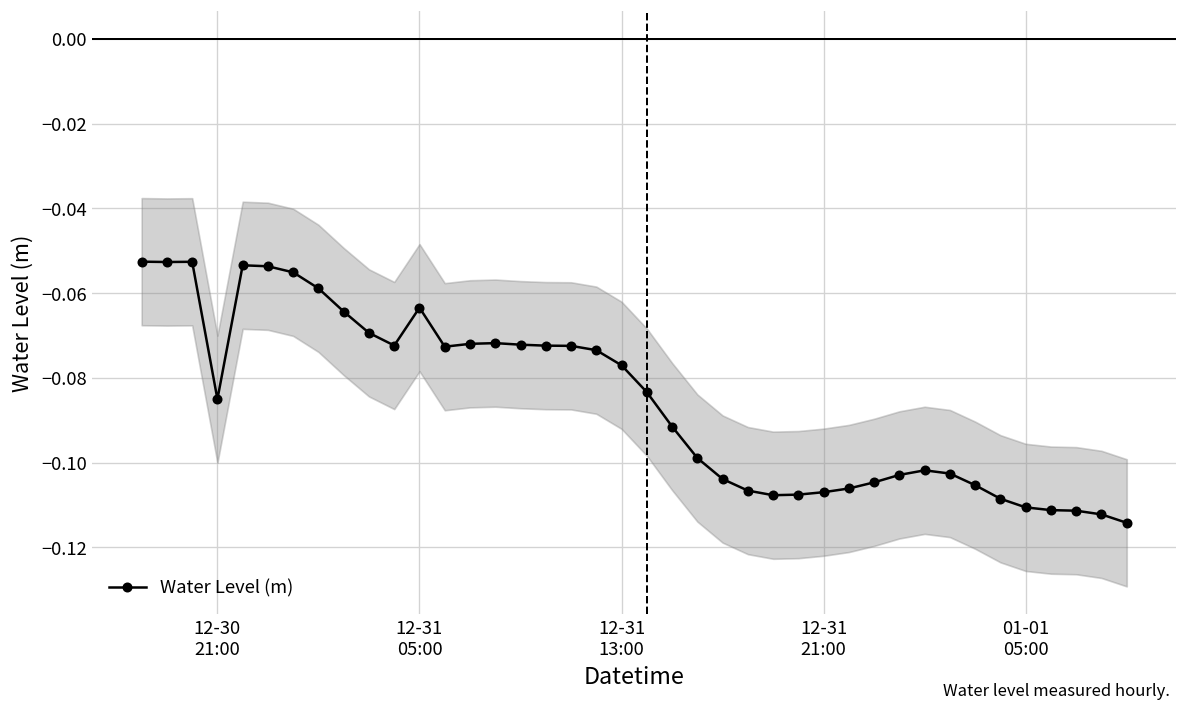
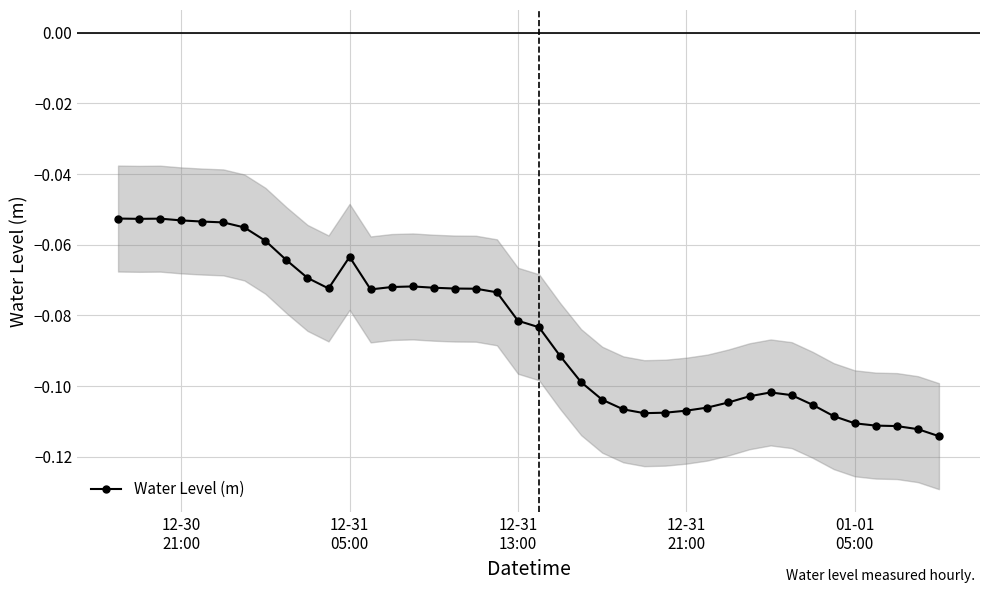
  {
    "Water Level (m)": {
-     "12-30 21:00": -0.085,
+     "12-30 21:00": -0.053,
      "12-31 05:00": -0.063,
-     "12-31 13:00": -0.077,
+     "12-31 13:00": -0.082,
      "12-31 21:00": -0.107,
      "01-01 05:00": -0.111
    }
  }
